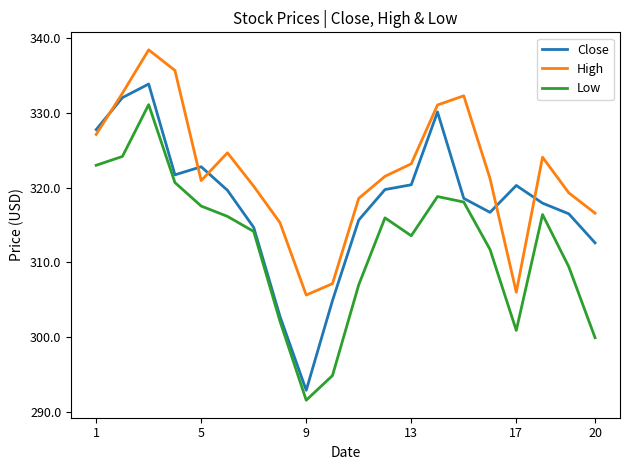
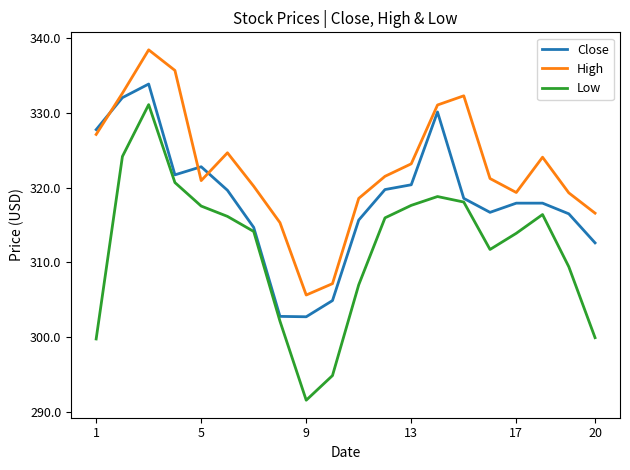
  {
    "Close": {
      "1": 328,
      "5": 323,
-     "9": 293,
+     "9": 303,
      "13": 320,
-     "17": 320,
+     "17": 318,
      "20": 313
    },
    "High": {
      "1": 327,
      "5": 321,
      "9": 306,
      "13": 323,
-     "17": 306,
+     "17": 319,
      "20": 317
    },
    "Low": {
-     "1": 323,
+     "1": 300,
      "5": 318,
      "9": 292,
-     "13": 314,
-     "17": 301,
+     "13": 318,
+     "17": 314,
      "20": 300
    }
  }
